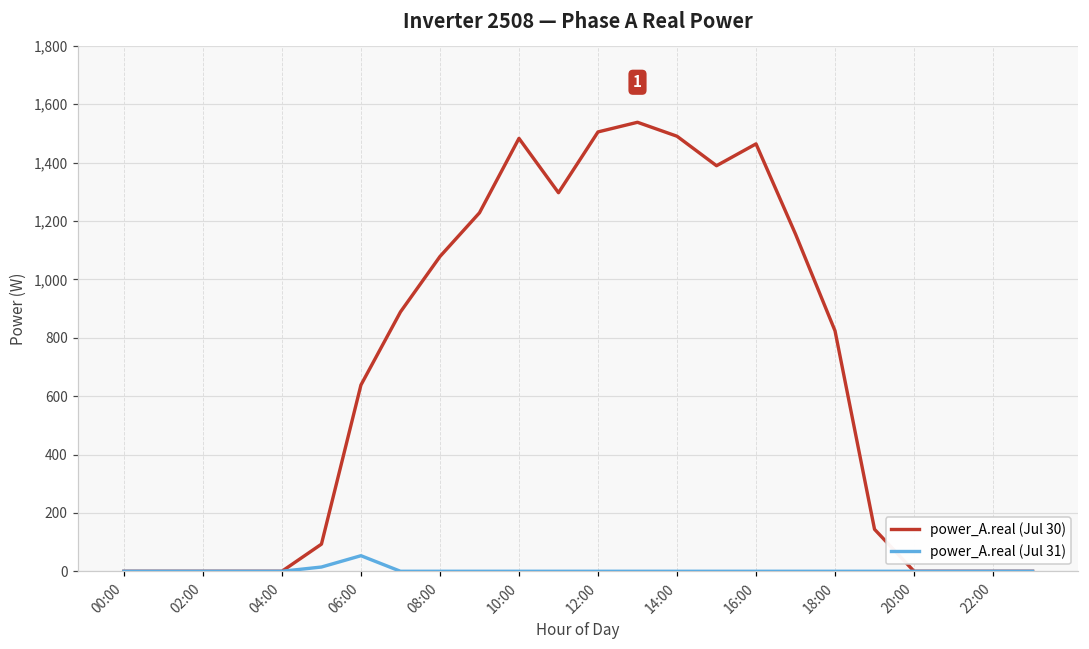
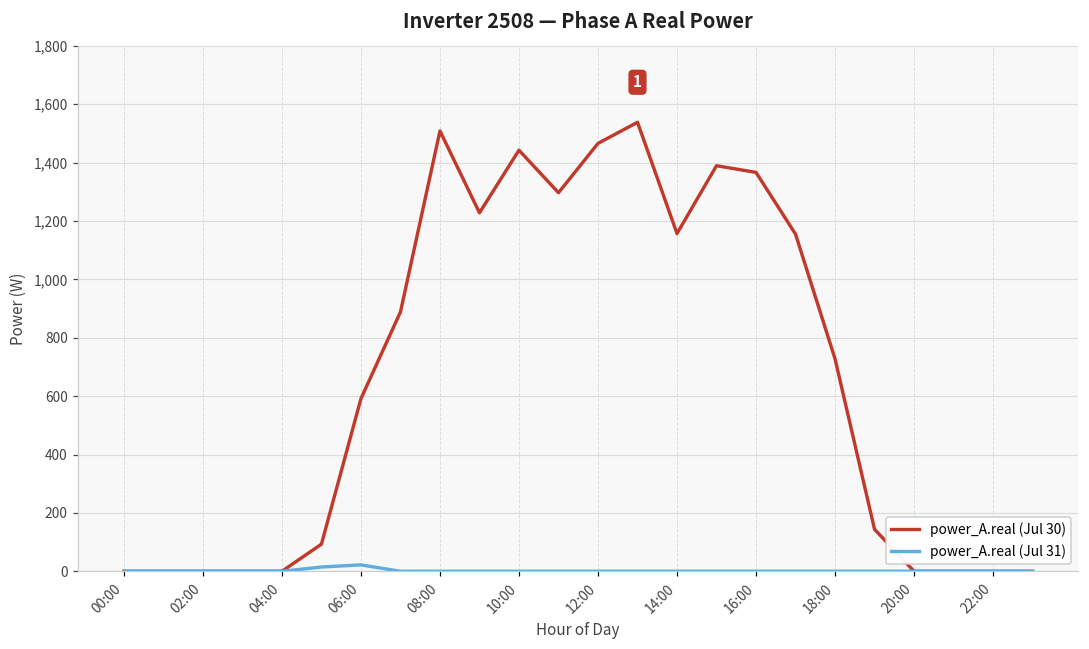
  {
    "power_A.real (Jul 30)": {
-     "06:00": "640",
-     "08:00": "1,080",
-     "10:00": "1,480",
-     "12:00": "1,510",
-     "14:00": "1,490",
-     "16:00": "1,460",
-     "18:00": "820"
+     "06:00": "590",
+     "08:00": "1,510",
+     "10:00": "1,440",
+     "12:00": "1,470",
+     "14:00": "1,160",
+     "16:00": "1,370",
+     "18:00": "730"
    },
    "power_A.real (Jul 31)": {
-     "06:00": "50",
+     "06:00": "20",
      "08:00": "0",
      "10:00": "0",
      "12:00": "0",
      "14:00": "0",
      "16:00": "0",
      "18:00": "0"
    }
  }
